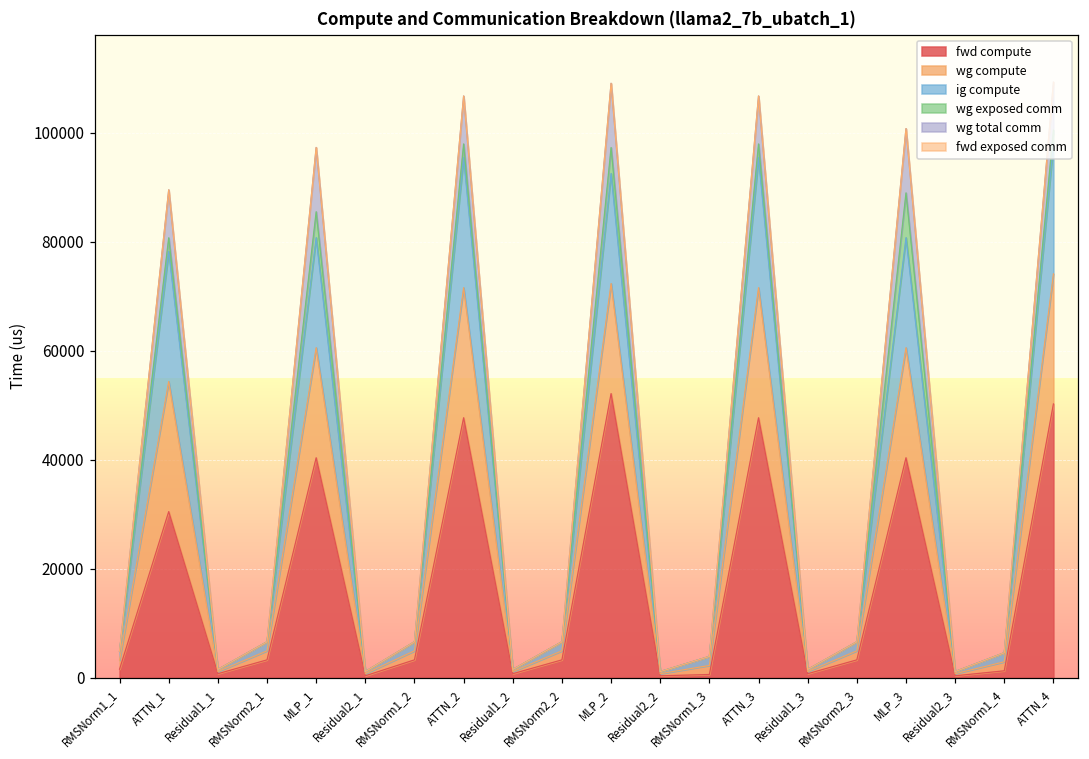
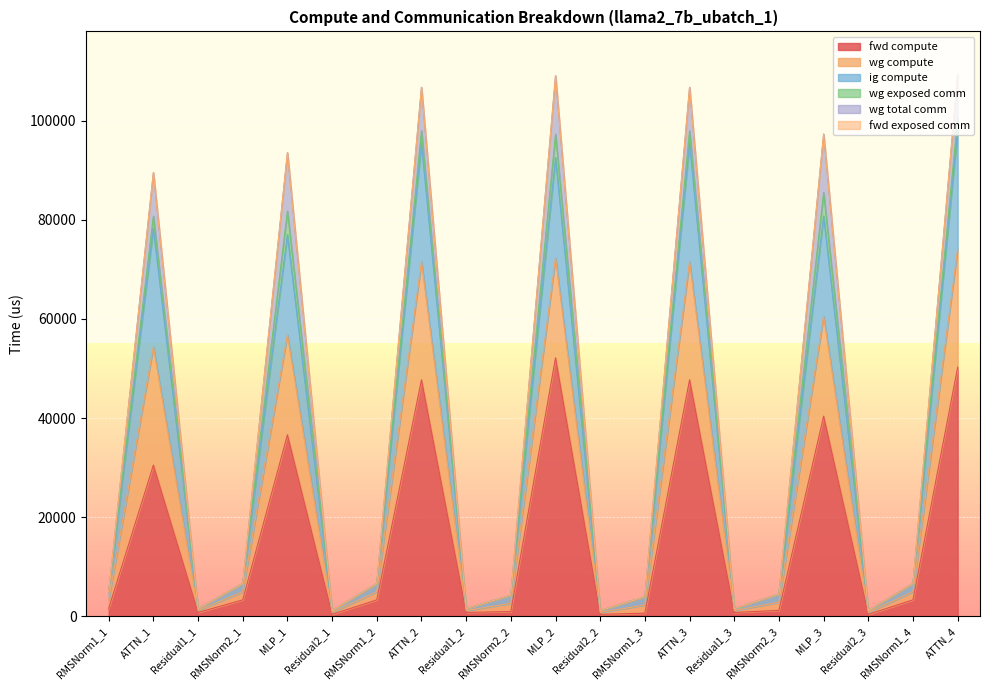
  {
    "fwd compute": {
      "RMSNorm1_1": 2000,
      "ATTN_1": 31000,
      "RMSNorm2_1": 3000,
-     "MLP_1": 40000,
+     "MLP_1": 37000,
      "RMSNorm1_2": 3000,
      "ATTN_2": 48000,
-     "RMSNorm2_2": 3000,
+     "RMSNorm2_2": 1000,
      "MLP_2": 52000,
      "RMSNorm1_3": 1000,
      "ATTN_3": 48000,
-     "RMSNorm2_3": 3000,
+     "RMSNorm2_3": 1000,
      "MLP_3": 40000,
-     "RMSNorm1_4": 1000,
+     "RMSNorm1_4": 3000,
      "ATTN_4": 50000
    },
    "ig compute": {
      "ATTN_1": 24000,
      "MLP_1": 20000,
      "ATTN_2": 24000,
      "MLP_2": 20000,
      "ATTN_3": 24000,
      "MLP_3": 20000
    },
    "wg exposed comm": {
      "ATTN_1": 3000,
      "MLP_1": 5000,
      "ATTN_2": 3000,
      "MLP_2": 5000,
      "ATTN_3": 3000,
-     "MLP_3": 8000
+     "MLP_3": 5000
    }
  }
